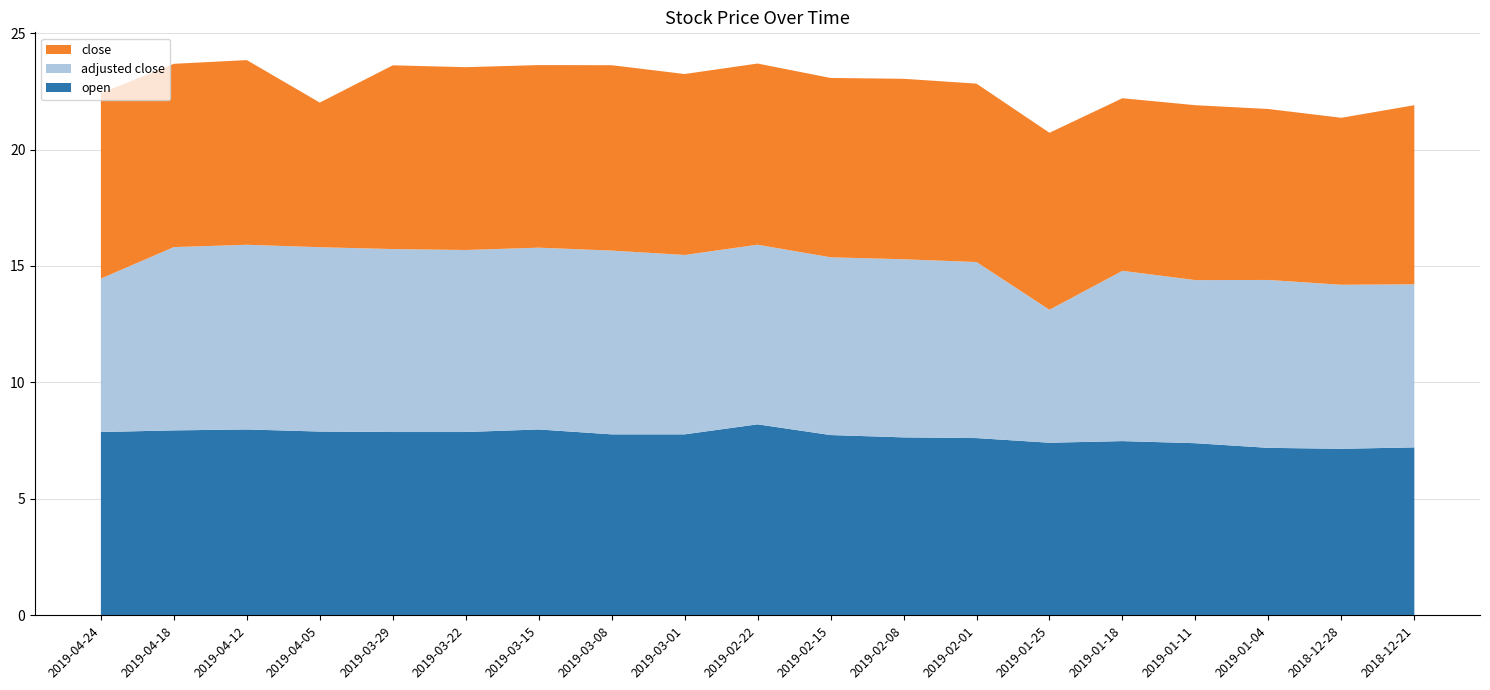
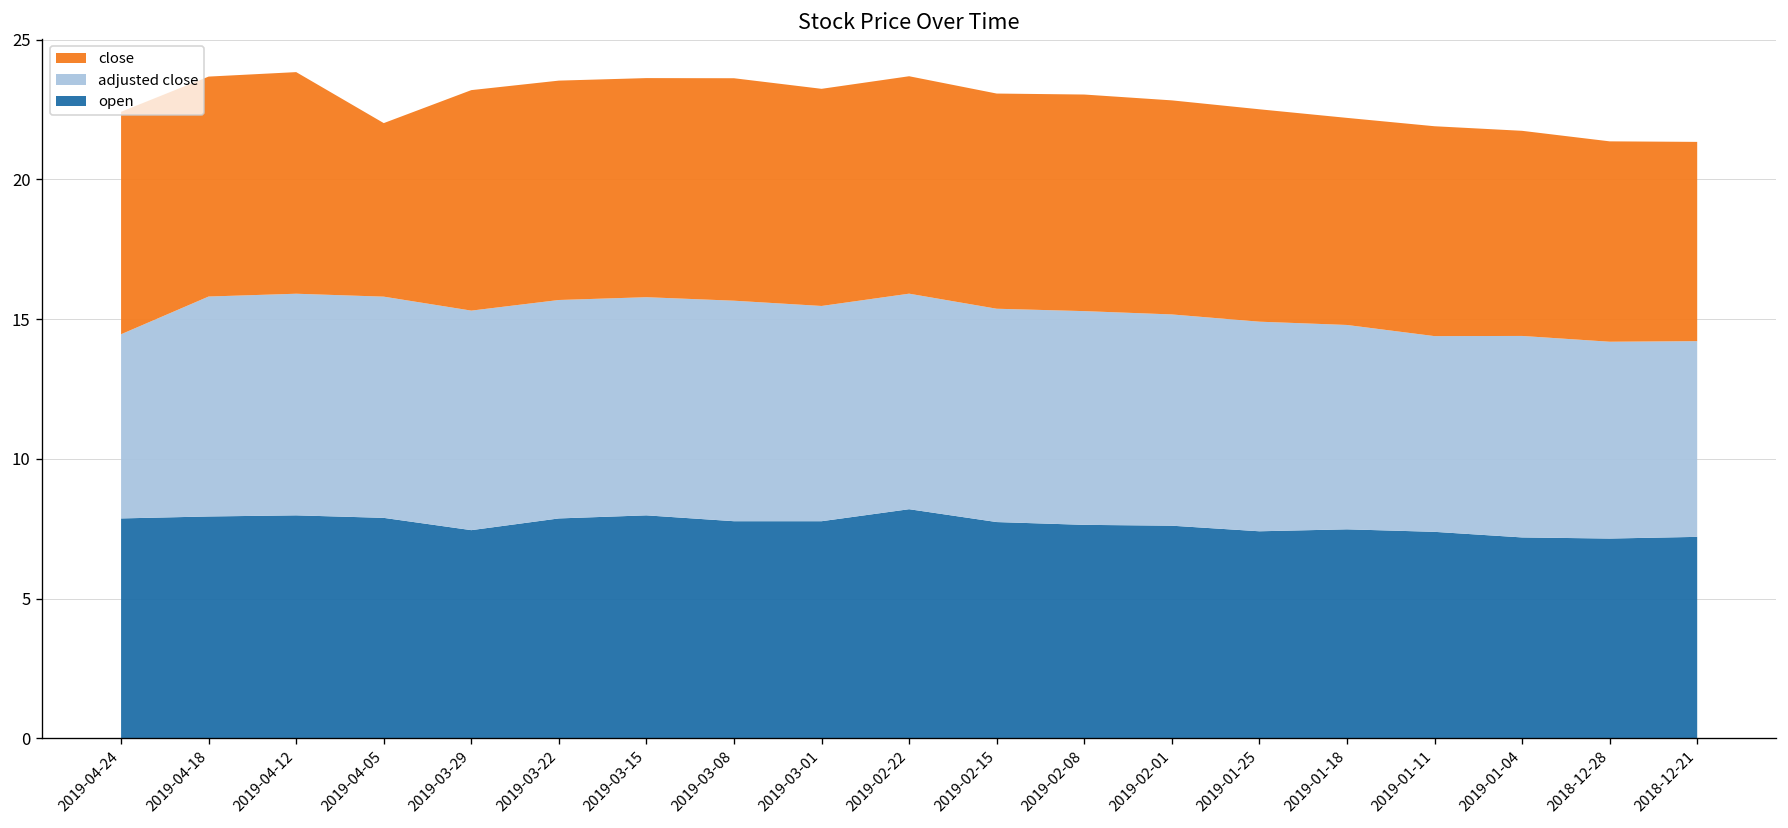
  {
    "open": {
      "2019-04-24": 7.9,
      "2019-04-18": 7.9,
      "2019-04-12": 8.0,
      "2019-04-05": 7.9,
-     "2019-03-29": 7.9,
+     "2019-03-29": 7.5,
      "2019-03-22": 7.9,
      "2019-03-15": 8.0,
      "2019-03-08": 7.8,
      "2019-03-01": 7.8,
      "2019-02-22": 8.2,
      "2019-02-15": 7.7,
      "2019-02-08": 7.6,
      "2019-02-01": 7.6,
      "2019-01-25": 7.4,
      "2019-01-18": 7.5,
      "2019-01-11": 7.4,
      "2019-01-04": 7.2,
      "2018-12-28": 7.2,
      "2018-12-21": 7.2
    },
    "adjusted close": {
      "2019-04-24": 6.6,
      "2019-04-18": 7.9,
      "2019-04-12": 7.9,
      "2019-04-05": 7.9,
      "2019-03-29": 7.9,
      "2019-03-22": 7.8,
      "2019-03-15": 7.8,
      "2019-03-08": 7.9,
      "2019-03-01": 7.7,
      "2019-02-22": 7.7,
      "2019-02-15": 7.6,
      "2019-02-08": 7.6,
      "2019-02-01": 7.6,
-     "2019-01-25": 5.7,
+     "2019-01-25": 7.5,
      "2019-01-18": 7.3,
      "2019-01-11": 7.0,
      "2019-01-04": 7.2,
      "2018-12-28": 7.0,
      "2018-12-21": 7.0
    },
    "close": {
      "2019-04-18": 7.9,
      "2019-04-12": 7.9,
      "2019-04-05": 6.2,
      "2019-03-29": 7.9,
      "2019-03-22": 7.9,
      "2019-03-15": 7.8,
      "2019-03-08": 8.0,
      "2019-03-01": 7.8,
      "2019-02-22": 7.8,
      "2019-02-15": 7.7,
      "2019-02-08": 7.8,
      "2019-02-01": 7.7,
      "2019-01-25": 7.6,
      "2019-01-18": 7.4,
      "2019-01-11": 7.5,
      "2019-01-04": 7.3,
      "2018-12-28": 7.2,
-     "2018-12-21": 7.7
+     "2018-12-21": 7.1
    }
  }
